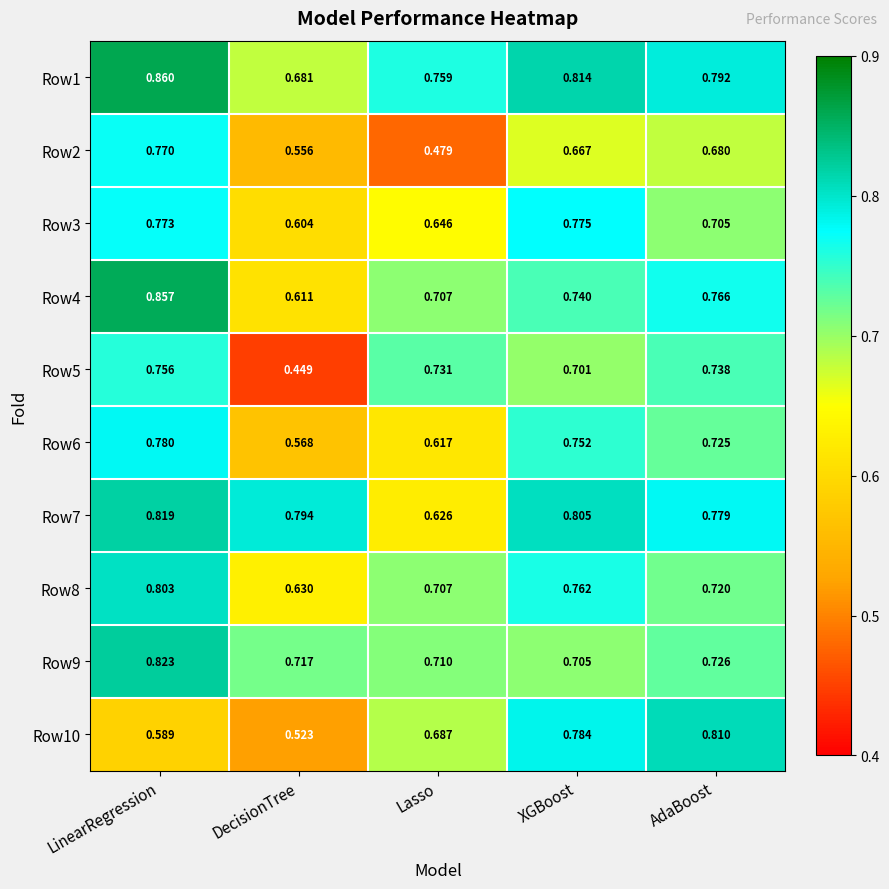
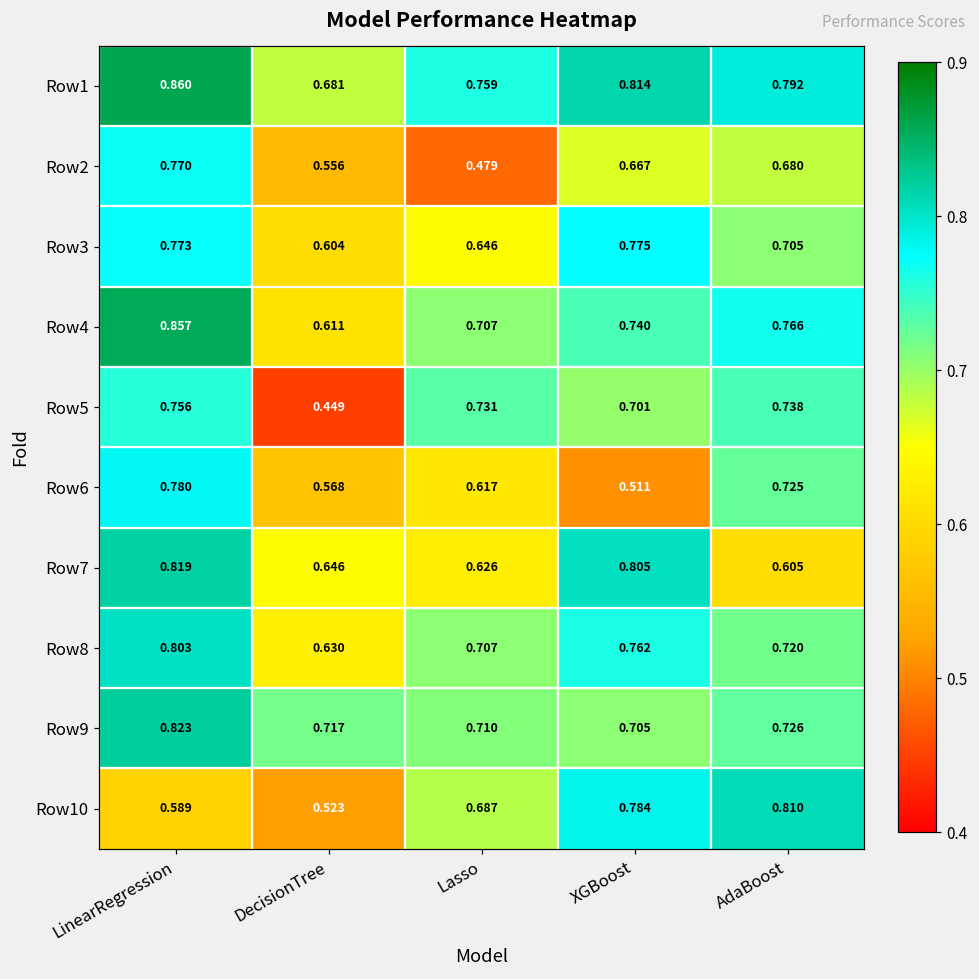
  {
    "Row1": {
      "LinearRegression": 0.860,
      "DecisionTree": 0.681,
      "Lasso": 0.759,
      "XGBoost": 0.814,
      "AdaBoost": 0.792
    },
    "Row2": {
      "LinearRegression": 0.770,
      "DecisionTree": 0.556,
      "Lasso": 0.479,
      "XGBoost": 0.667,
      "AdaBoost": 0.680
    },
    "Row3": {
      "LinearRegression": 0.773,
      "DecisionTree": 0.604,
      "Lasso": 0.646,
      "XGBoost": 0.775,
      "AdaBoost": 0.705
    },
    "Row4": {
      "LinearRegression": 0.857,
      "DecisionTree": 0.611,
      "Lasso": 0.707,
      "XGBoost": 0.740,
      "AdaBoost": 0.766
    },
    "Row5": {
      "LinearRegression": 0.756,
      "DecisionTree": 0.449,
      "Lasso": 0.731,
      "XGBoost": 0.701,
      "AdaBoost": 0.738
    },
    "Row6": {
      "LinearRegression": 0.780,
      "DecisionTree": 0.568,
      "Lasso": 0.617,
-     "XGBoost": 0.752,
+     "XGBoost": 0.511,
      "AdaBoost": 0.725
    },
    "Row7": {
      "LinearRegression": 0.819,
-     "DecisionTree": 0.794,
+     "DecisionTree": 0.646,
      "Lasso": 0.626,
      "XGBoost": 0.805,
-     "AdaBoost": 0.779
+     "AdaBoost": 0.605
    },
    "Row8": {
      "LinearRegression": 0.803,
      "DecisionTree": 0.630,
      "Lasso": 0.707,
      "XGBoost": 0.762,
      "AdaBoost": 0.720
    },
    "Row9": {
      "LinearRegression": 0.823,
      "DecisionTree": 0.717,
      "Lasso": 0.710,
      "XGBoost": 0.705,
      "AdaBoost": 0.726
    },
    "Row10": {
      "LinearRegression": 0.589,
      "DecisionTree": 0.523,
      "Lasso": 0.687,
      "XGBoost": 0.784,
      "AdaBoost": 0.810
    }
  }
